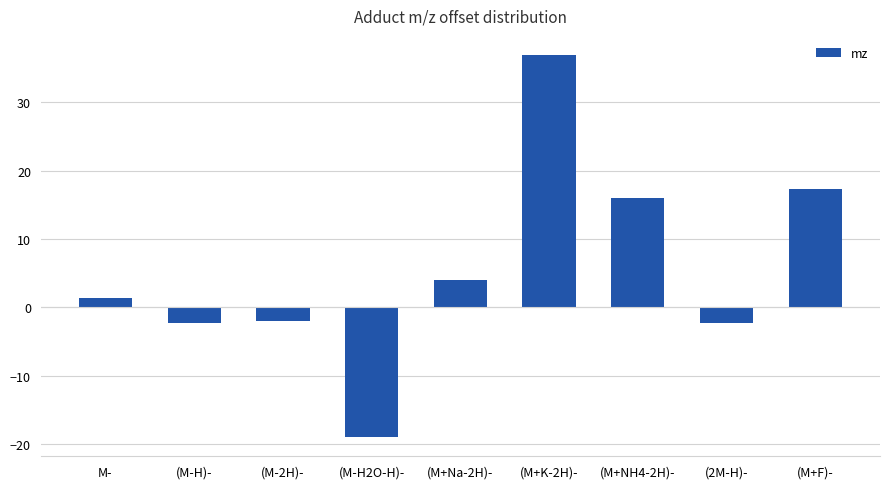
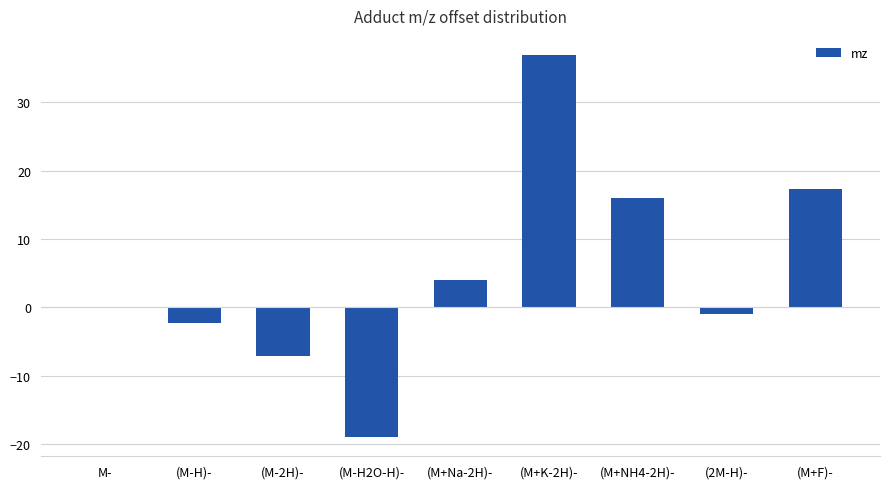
  {
-   "M-": 1,
+   "M-": 0,
    "(M-H)-": -2,
-   "(M-2H)-": -2,
+   "(M-2H)-": -7,
    "(M-H2O-H)-": -19,
    "(M+Na-2H)-": 4,
    "(M+K-2H)-": 37,
    "(M+NH4-2H)-": 16,
-   "(2M-H)-": -2,
+   "(2M-H)-": -1,
    "(M+F)-": 17
  }
